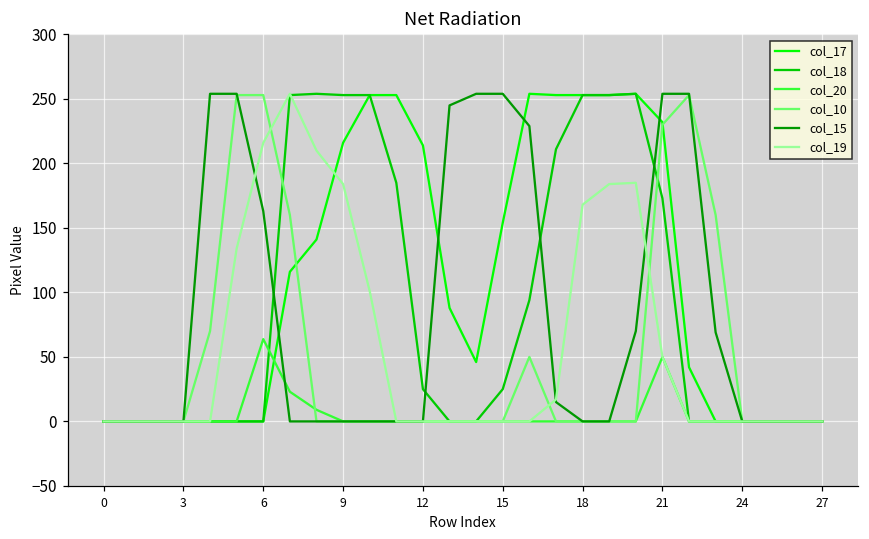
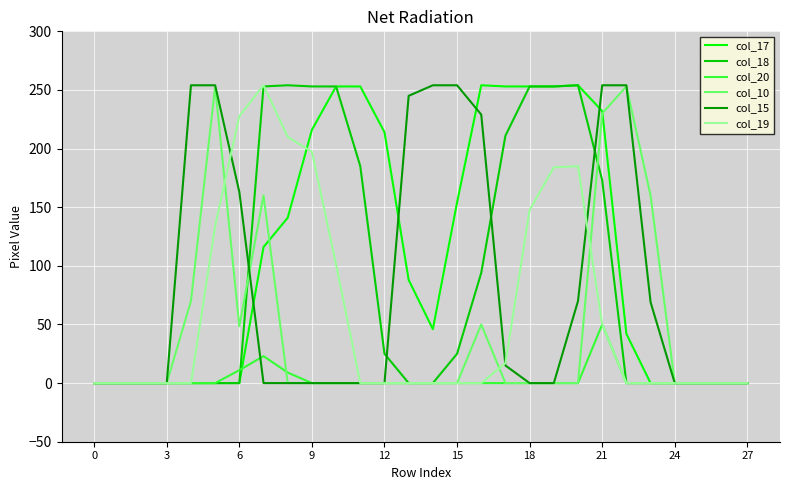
  {
    "col_20": {
-     "6": 64
+     "6": 11
    },
    "col_10": {
-     "6": 253
+     "6": 48
    },
    "col_19": {
-     "6": 216,
-     "9": 184,
-     "18": 168
+     "6": 228,
+     "9": 197,
+     "18": 148
    }
  }
